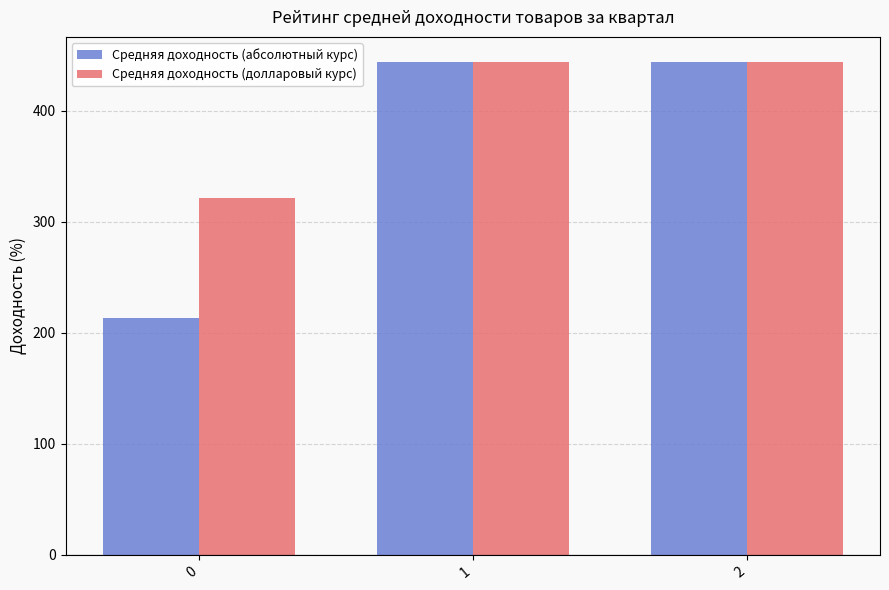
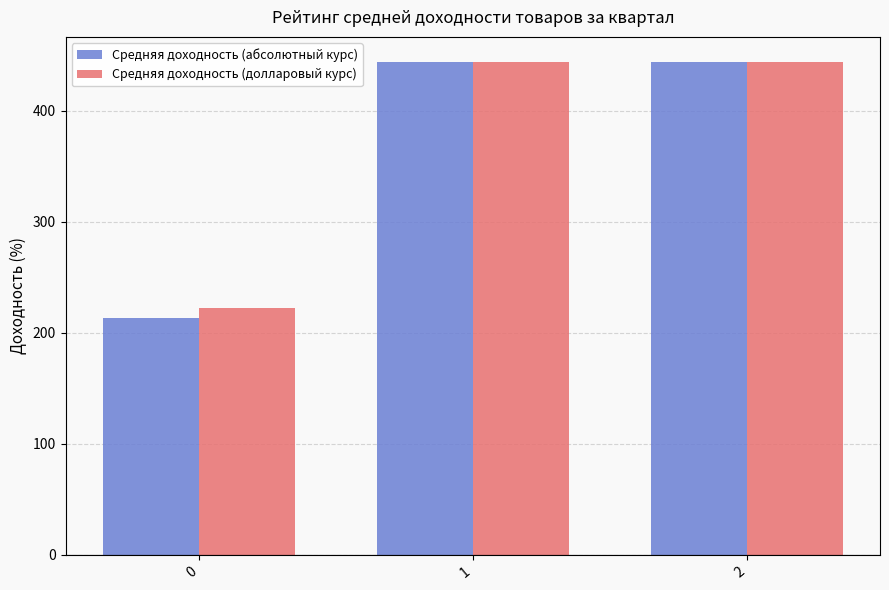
  {
    "Средняя доходность (абсолютный курс)": {
      "0": 213,
      "1": 444,
      "2": 444
    },
    "Средняя доходность (долларовый курс)": {
-     "0": 322,
+     "0": 222,
      "1": 444,
      "2": 444
    }
  }
